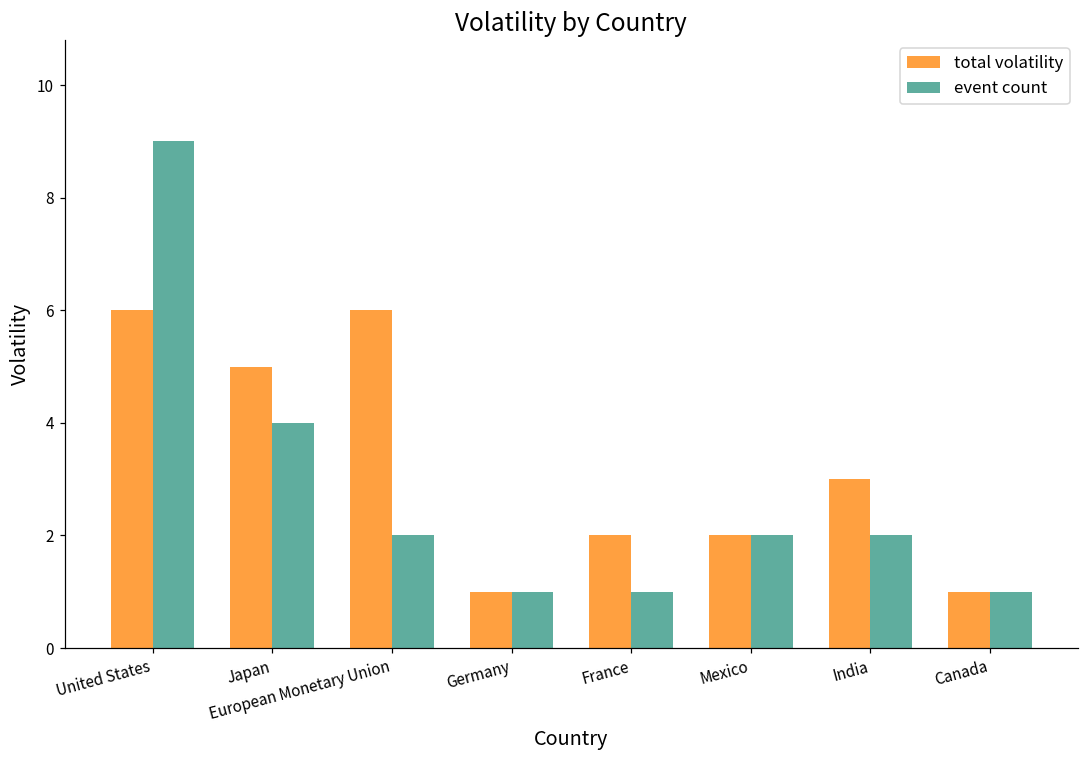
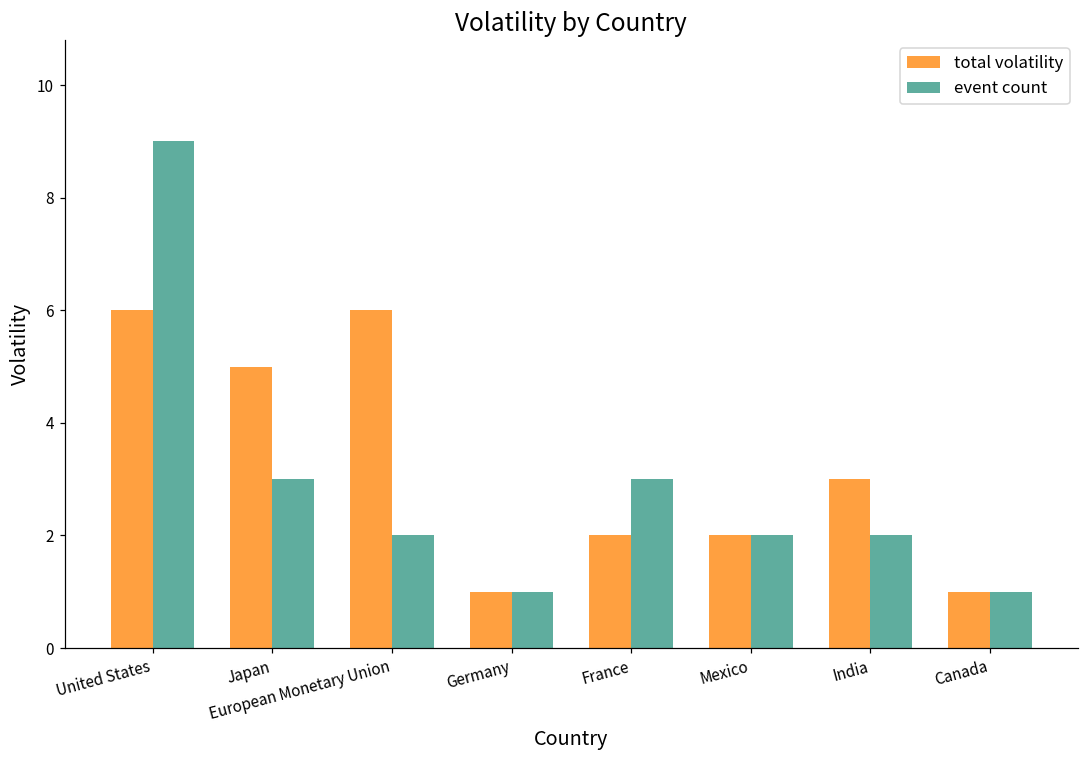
  {
    "total volatility": {
      "United States": 6,
      "Japan": 5,
      "European Monetary Union": 6,
      "Germany": 1,
      "France": 2,
      "Mexico": 2,
      "India": 3,
      "Canada": 1
    },
    "event count": {
      "United States": 9,
-     "Japan": 4,
+     "Japan": 3,
      "European Monetary Union": 2,
      "Germany": 1,
-     "France": 1,
+     "France": 3,
      "Mexico": 2,
      "India": 2,
      "Canada": 1
    }
  }
